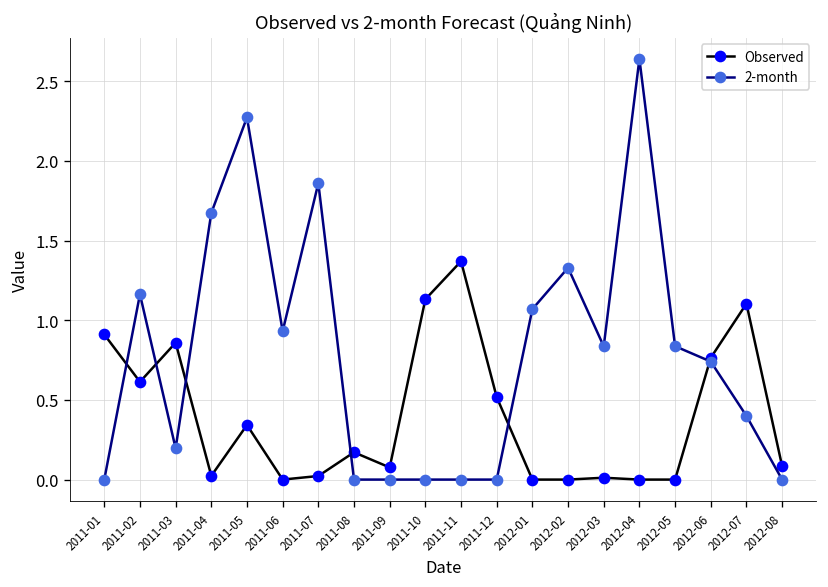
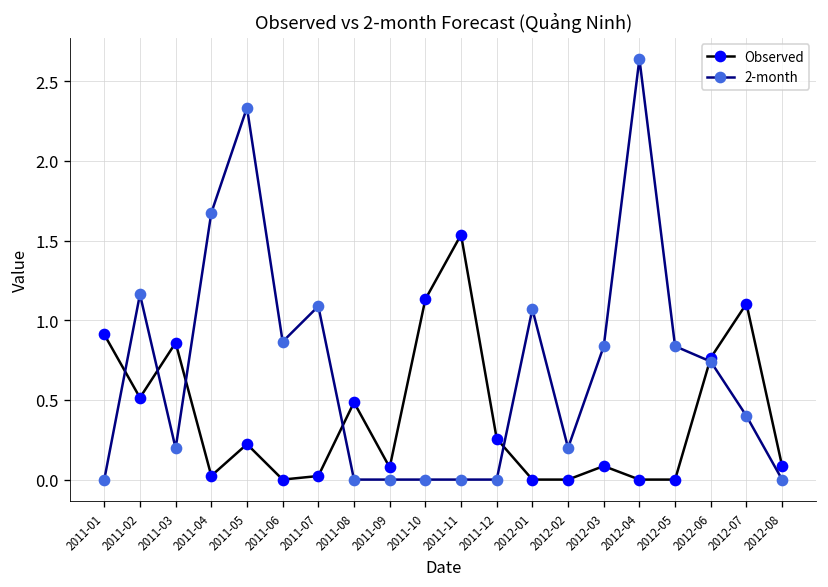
  {
    "Observed": {
      "2011-01": 0.91,
-     "2011-02": 0.61,
+     "2011-02": 0.51,
      "2011-03": 0.86,
      "2011-04": 0.02,
-     "2011-05": 0.34,
+     "2011-05": 0.22,
      "2011-06": 0.00,
      "2011-07": 0.02,
-     "2011-08": 0.17,
+     "2011-08": 0.48,
      "2011-09": 0.08,
      "2011-10": 1.13,
-     "2011-11": 1.37,
-     "2011-12": 0.52,
+     "2011-11": 1.54,
+     "2011-12": 0.26,
      "2012-01": 0.00,
      "2012-02": 0.00,
-     "2012-03": 0.01,
+     "2012-03": 0.08,
      "2012-04": 0.00,
      "2012-05": 0.00,
      "2012-06": 0.76,
      "2012-07": 1.10,
      "2012-08": 0.08
    },
    "2-month": {
      "2011-01": 0.00,
      "2011-02": 1.16,
      "2011-03": 0.20,
      "2011-04": 1.67,
-     "2011-05": 2.27,
-     "2011-06": 0.93,
-     "2011-07": 1.86,
+     "2011-05": 2.33,
+     "2011-06": 0.87,
+     "2011-07": 1.09,
      "2011-08": 0.00,
      "2011-09": 0.00,
      "2011-10": 0.00,
      "2011-11": 0.00,
      "2011-12": 0.00,
      "2012-01": 1.07,
-     "2012-02": 1.33,
+     "2012-02": 0.20,
      "2012-03": 0.84,
      "2012-04": 2.64,
      "2012-05": 0.84,
      "2012-06": 0.74,
      "2012-07": 0.40,
      "2012-08": 0.00
    }
  }
